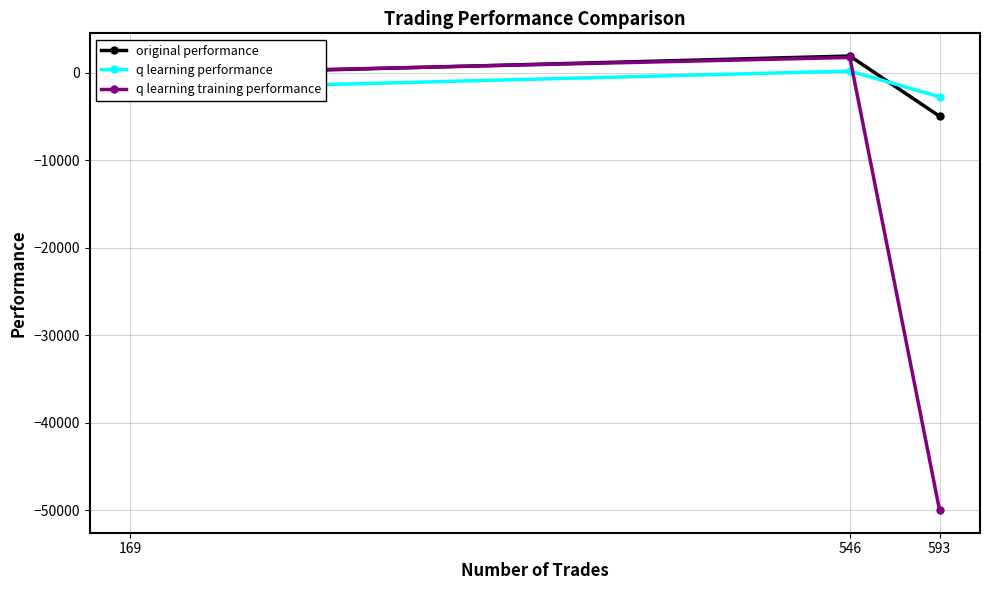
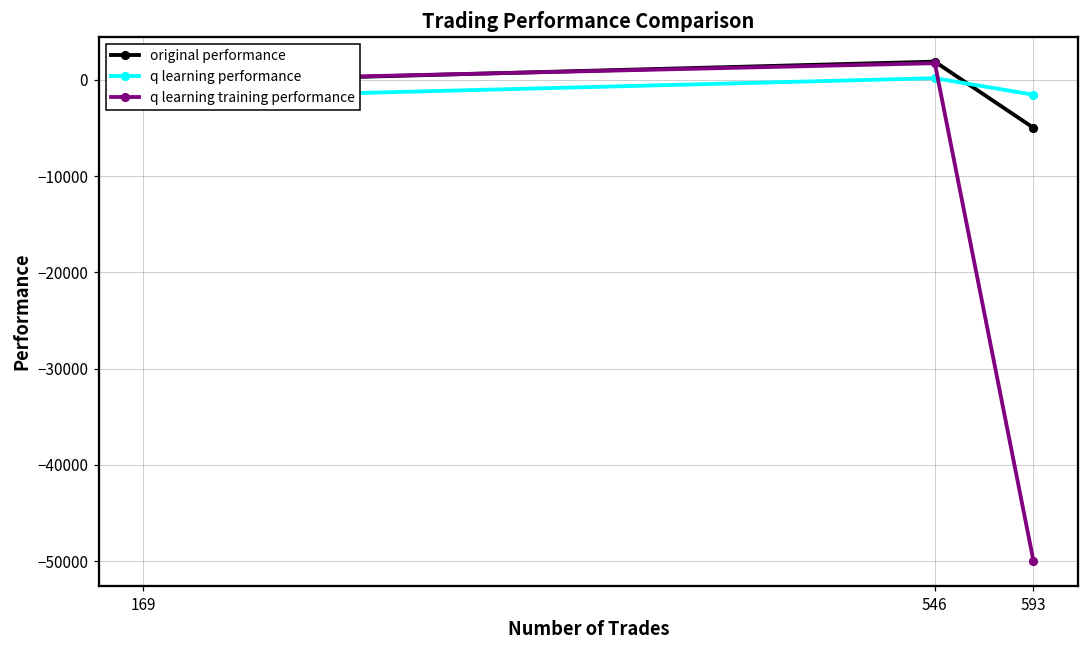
  {
    "original performance": {
      "593": -5000
    },
    "q learning performance": {
      "546": 0,
-     "593": -3000
+     "593": -2000
    },
    "q learning training performance": {
      "593": -50000
    }
  }
